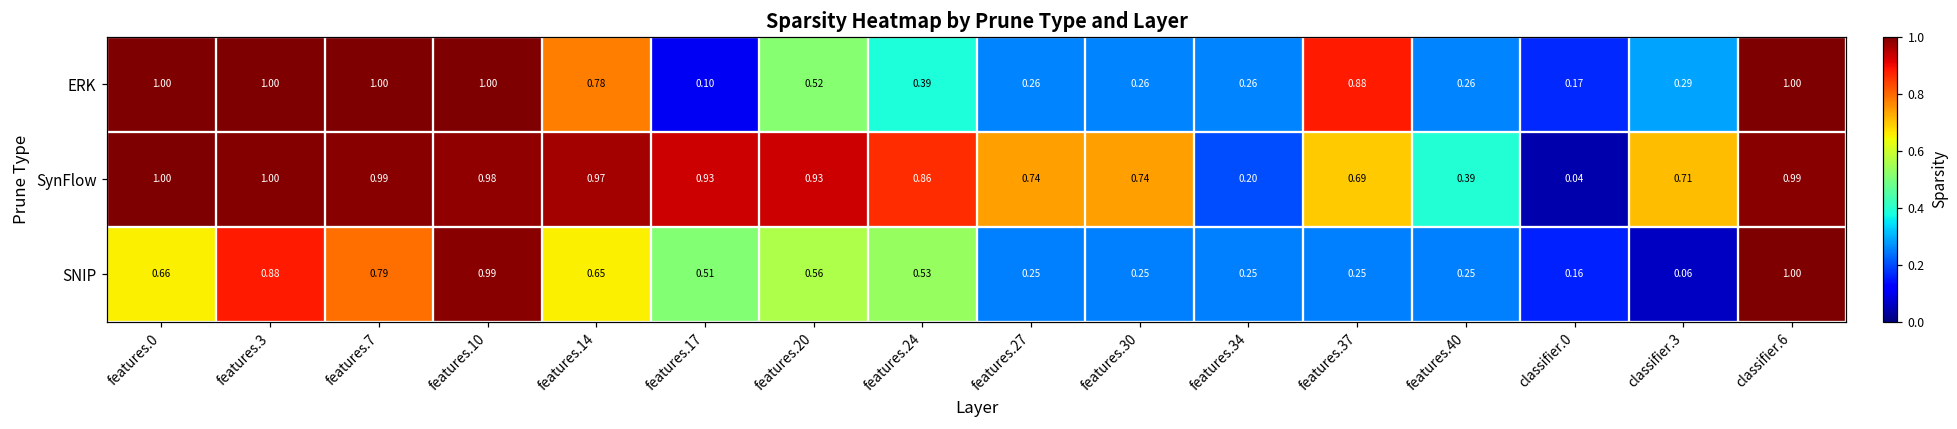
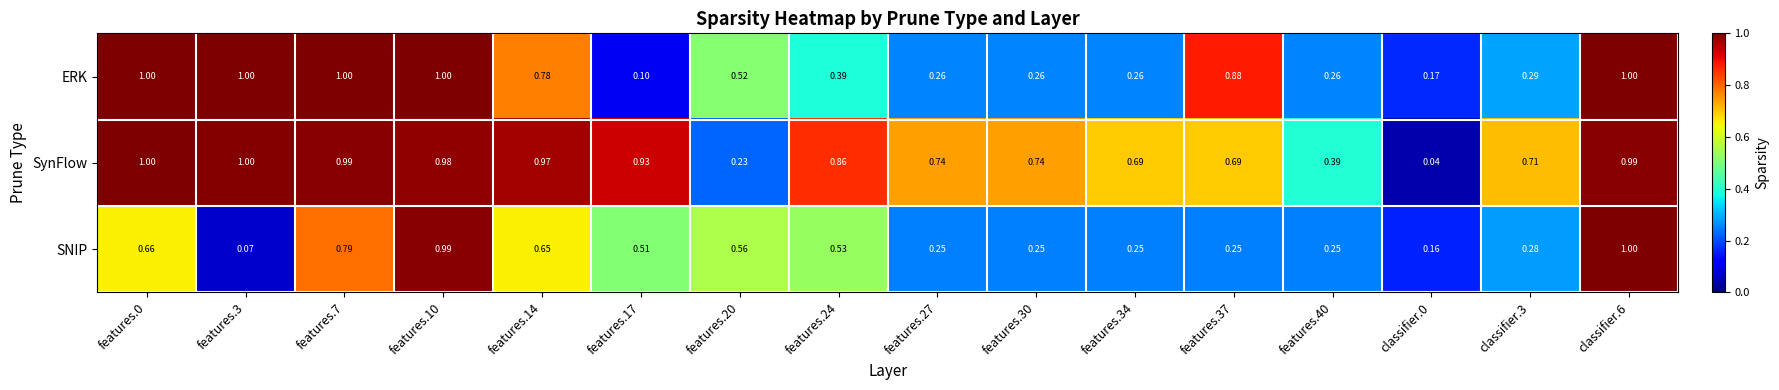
  {
    "ERK": {
      "features.0": 1.00,
      "features.3": 1.00,
      "features.7": 1.00,
      "features.10": 1.00,
      "features.14": 0.78,
      "features.17": 0.10,
      "features.20": 0.52,
      "features.24": 0.39,
      "features.27": 0.26,
      "features.30": 0.26,
      "features.34": 0.26,
      "features.37": 0.88,
      "features.40": 0.26,
      "classifier.0": 0.17,
      "classifier.3": 0.29,
      "classifier.6": 1.00
    },
    "SynFlow": {
      "features.0": 1.00,
      "features.3": 1.00,
      "features.7": 0.99,
      "features.10": 0.98,
      "features.14": 0.97,
      "features.17": 0.93,
-     "features.20": 0.93,
+     "features.20": 0.23,
      "features.24": 0.86,
      "features.27": 0.74,
      "features.30": 0.74,
-     "features.34": 0.20,
+     "features.34": 0.69,
      "features.37": 0.69,
      "features.40": 0.39,
      "classifier.0": 0.04,
      "classifier.3": 0.71,
      "classifier.6": 0.99
    },
    "SNIP": {
      "features.0": 0.66,
-     "features.3": 0.88,
+     "features.3": 0.07,
      "features.7": 0.79,
      "features.10": 0.99,
      "features.14": 0.65,
      "features.17": 0.51,
      "features.20": 0.56,
      "features.24": 0.53,
      "features.27": 0.25,
      "features.30": 0.25,
      "features.34": 0.25,
      "features.37": 0.25,
      "features.40": 0.25,
      "classifier.0": 0.16,
-     "classifier.3": 0.06,
+     "classifier.3": 0.28,
      "classifier.6": 1.00
    }
  }
